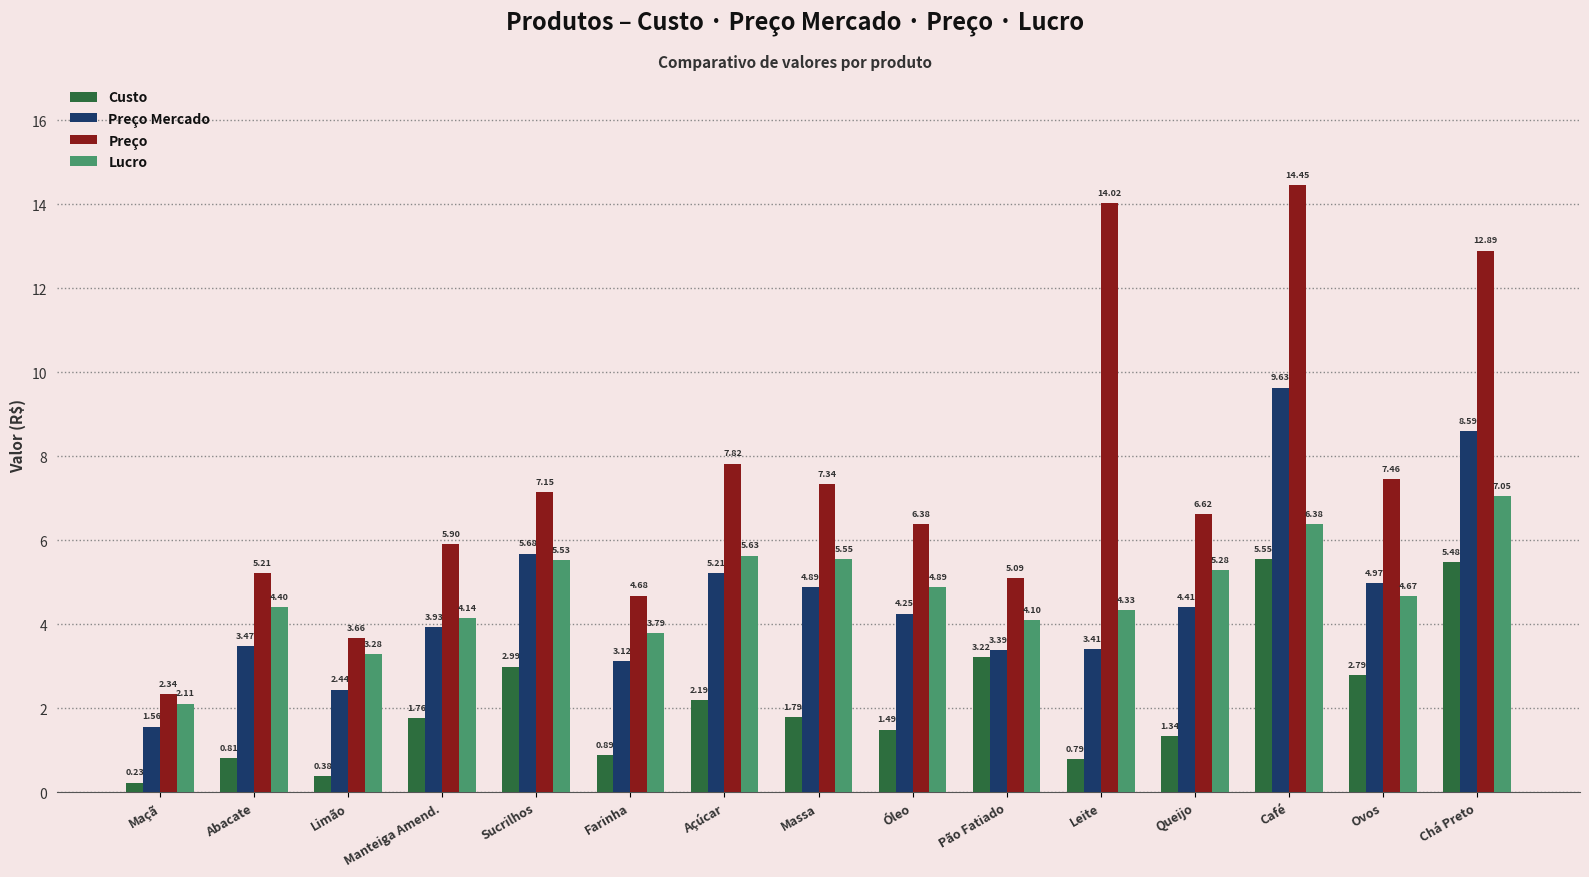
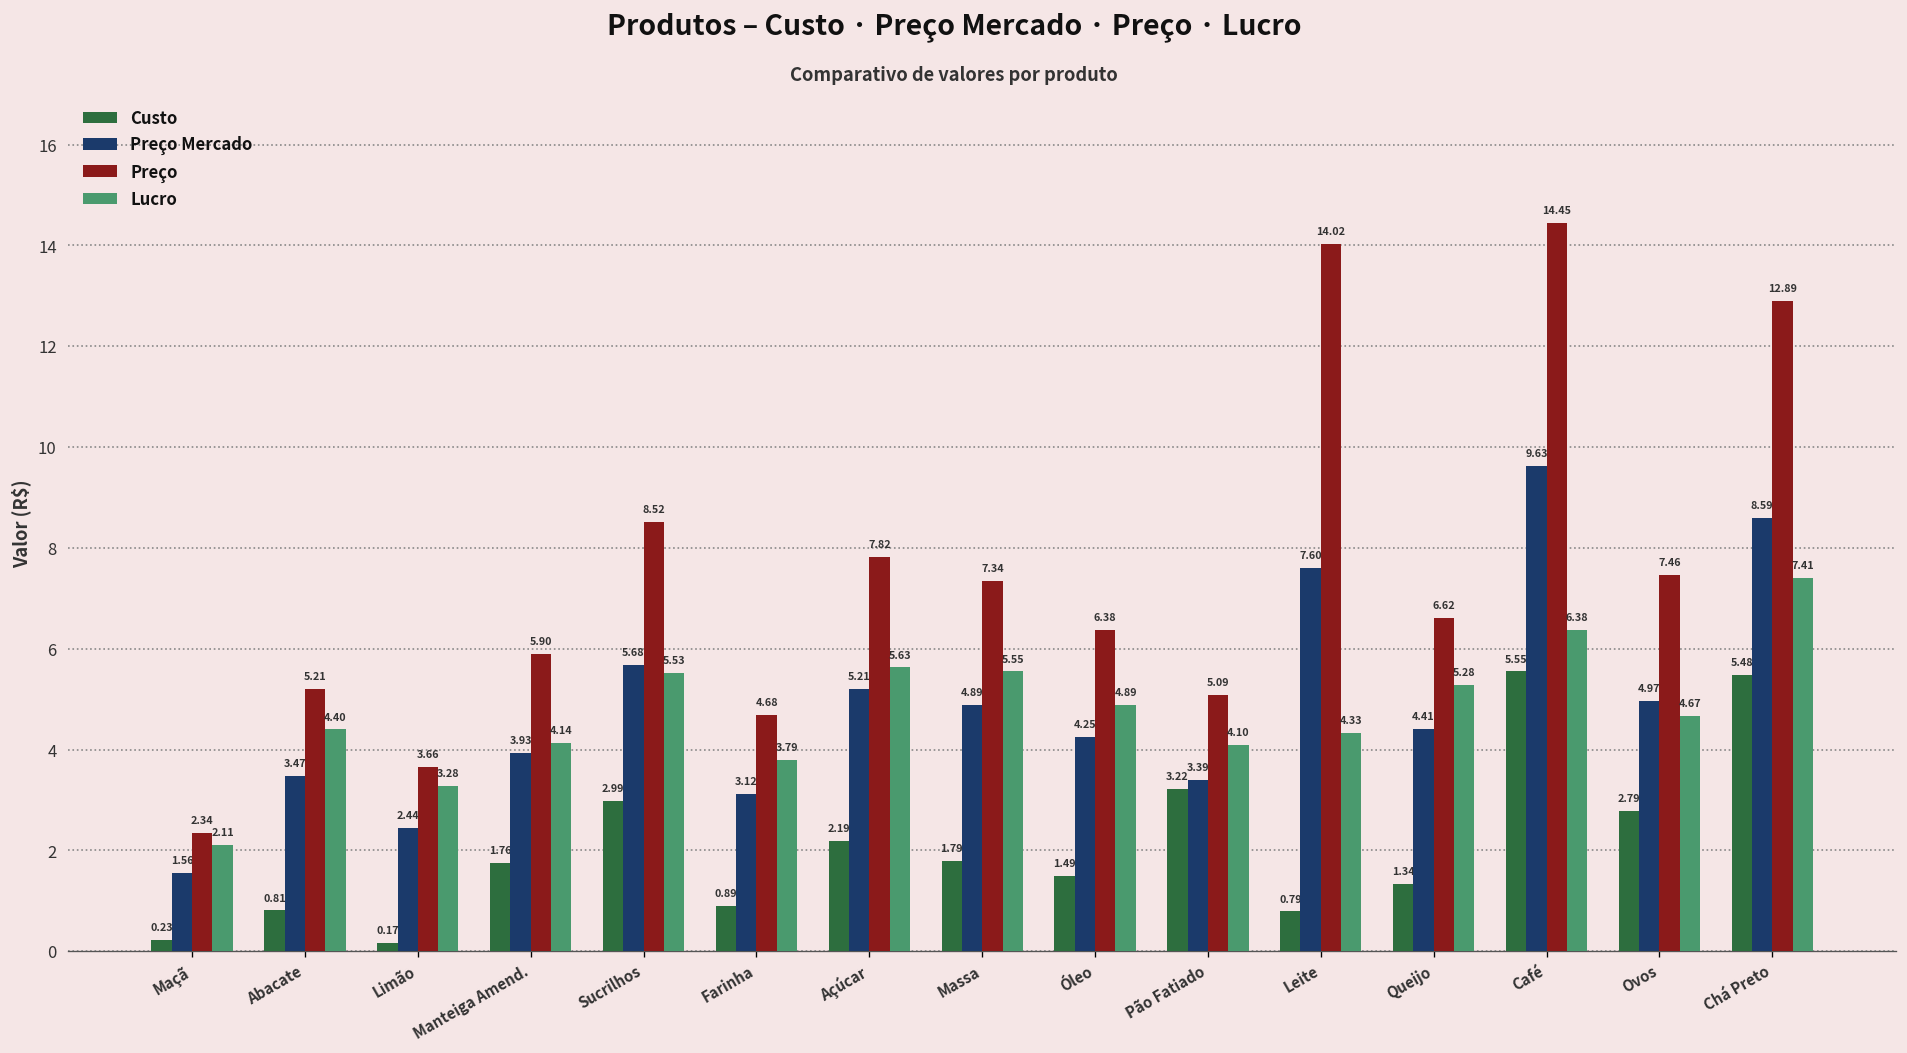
  {
    "Custo": {
      "Maçã": 0.23,
      "Abacate": 0.81,
-     "Limão": 0.38,
+     "Limão": 0.17,
      "Manteiga Amend.": 1.76,
      "Sucrilhos": 2.99,
      "Farinha": 0.89,
      "Açúcar": 2.19,
      "Massa": 1.79,
      "Óleo": 1.49,
      "Pão Fatiado": 3.22,
      "Leite": 0.79,
      "Queijo": 1.34,
      "Café": 5.55,
      "Ovos": 2.79,
      "Chá Preto": 5.48
    },
    "Preço Mercado": {
      "Maçã": 1.56,
      "Abacate": 3.47,
      "Limão": 2.44,
      "Manteiga Amend.": 3.93,
      "Sucrilhos": 5.68,
      "Farinha": 3.12,
      "Açúcar": 5.21,
      "Massa": 4.89,
      "Óleo": 4.25,
      "Pão Fatiado": 3.39,
-     "Leite": 3.41,
+     "Leite": 7.60,
      "Queijo": 4.41,
      "Café": 9.63,
      "Ovos": 4.97,
      "Chá Preto": 8.59
    },
    "Preço": {
      "Maçã": 2.34,
      "Abacate": 5.21,
      "Limão": 3.66,
      "Manteiga Amend.": 5.90,
-     "Sucrilhos": 7.15,
+     "Sucrilhos": 8.52,
      "Farinha": 4.68,
      "Açúcar": 7.82,
      "Massa": 7.34,
      "Óleo": 6.38,
      "Pão Fatiado": 5.09,
      "Leite": 14.02,
      "Queijo": 6.62,
      "Café": 14.45,
      "Ovos": 7.46,
      "Chá Preto": 12.89
    },
    "Lucro": {
      "Maçã": 2.11,
      "Abacate": 4.40,
      "Limão": 3.28,
      "Manteiga Amend.": 4.14,
      "Sucrilhos": 5.53,
      "Farinha": 3.79,
      "Açúcar": 5.63,
      "Massa": 5.55,
      "Óleo": 4.89,
      "Pão Fatiado": 4.10,
      "Leite": 4.33,
      "Queijo": 5.28,
      "Café": 6.38,
      "Ovos": 4.67,
-     "Chá Preto": 7.05
+     "Chá Preto": 7.41
    }
  }
